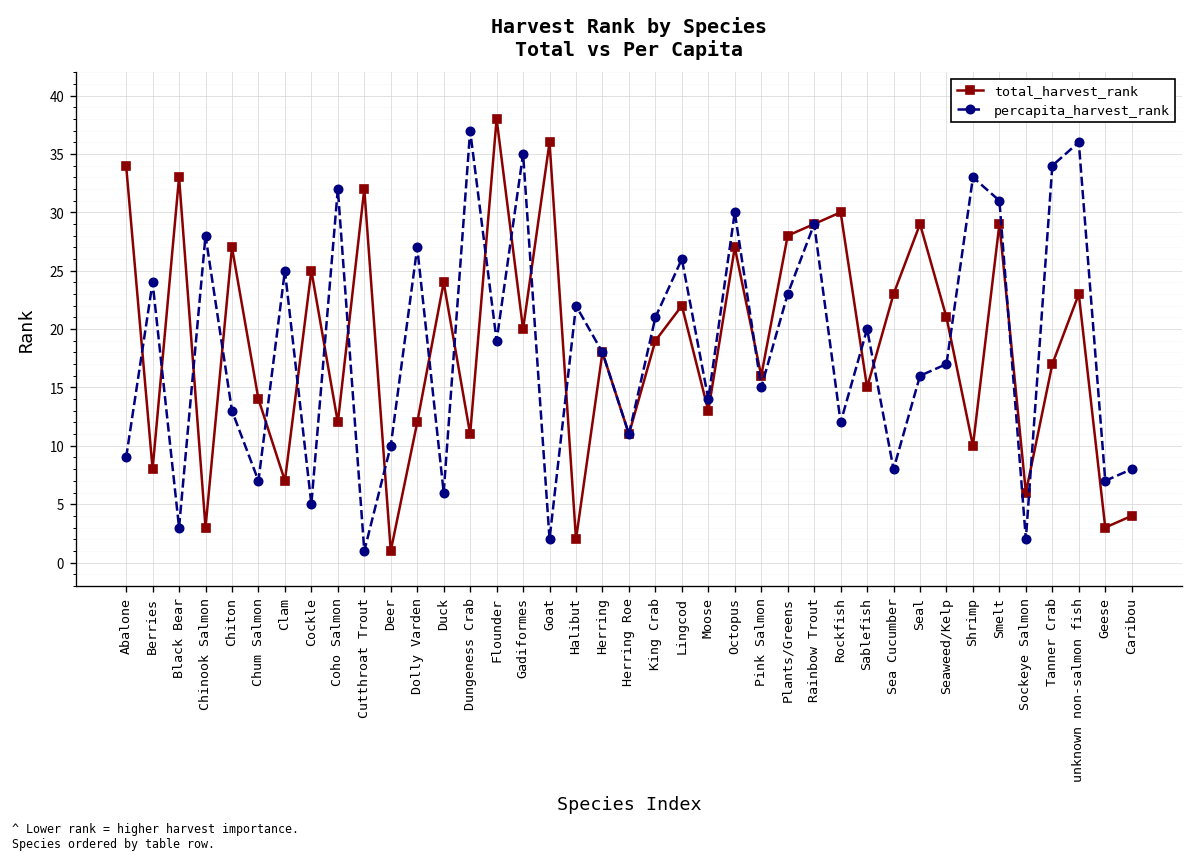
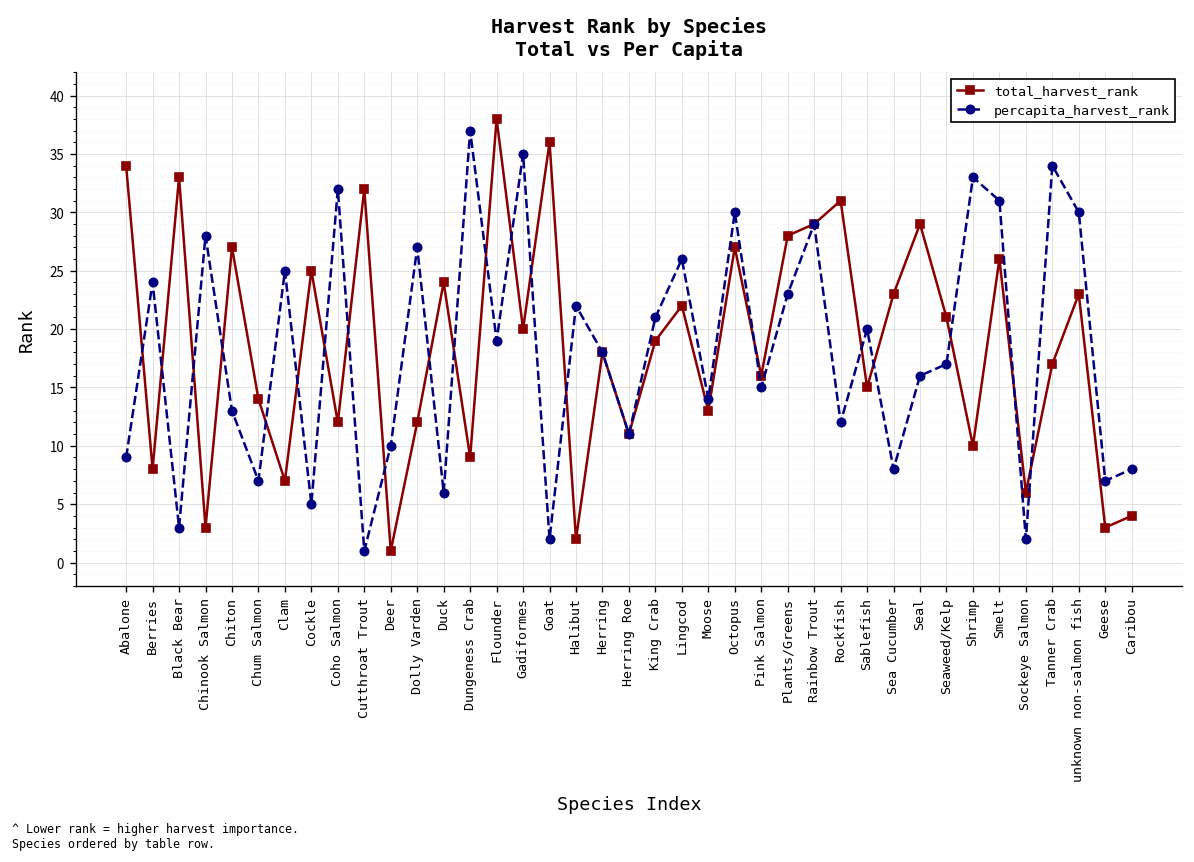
  {
    "total_harvest_rank": {
      "Abalone": 34,
      "Berries": 8,
      "Black Bear": 33,
      "Chinook Salmon": 3,
      "Chiton": 27,
      "Chum Salmon": 14,
      "Clam": 7,
      "Cockle": 25,
      "Coho Salmon": 12,
      "Cutthroat Trout": 32,
      "Deer": 1,
      "Dolly Varden": 12,
      "Duck": 24,
-     "Dungeness Crab": 11,
+     "Dungeness Crab": 9,
      "Flounder": 38,
      "Gadiformes": 20,
      "Goat": 36,
      "Halibut": 2,
      "King Crab": 19,
      "Lingcod": 22,
      "Moose": 13,
      "Octopus": 27,
      "Pink Salmon": 16,
      "Plants/Greens": 28,
-     "Rockfish": 30,
+     "Rockfish": 31,
      "Sablefish": 15,
      "Sea Cucumber": 23,
      "Seal": 29,
      "Seaweed/Kelp": 21,
      "Shrimp": 10,
-     "Smelt": 29,
+     "Smelt": 26,
      "Sockeye Salmon": 6,
      "Tanner Crab": 17,
      "unknown non-salmon fish": 23,
      "Geese": 3,
      "Caribou": 4
    },
    "percapita_harvest_rank": {
      "Abalone": 9,
      "Berries": 24,
      "Black Bear": 3,
      "Chinook Salmon": 28,
      "Chiton": 13,
      "Chum Salmon": 7,
      "Clam": 25,
      "Cockle": 5,
      "Coho Salmon": 32,
      "Cutthroat Trout": 1,
      "Deer": 10,
      "Dolly Varden": 27,
      "Duck": 6,
      "Dungeness Crab": 37,
      "Flounder": 19,
      "Gadiformes": 35,
      "Goat": 2,
      "Halibut": 22,
      "King Crab": 21,
      "Lingcod": 26,
      "Moose": 14,
      "Octopus": 30,
      "Pink Salmon": 15,
      "Plants/Greens": 23,
      "Rockfish": 12,
      "Sablefish": 20,
      "Sea Cucumber": 8,
      "Seal": 16,
      "Seaweed/Kelp": 17,
      "Shrimp": 33,
      "Smelt": 31,
      "Sockeye Salmon": 2,
      "Tanner Crab": 34,
-     "unknown non-salmon fish": 36,
+     "unknown non-salmon fish": 30,
      "Geese": 7,
      "Caribou": 8
    }
  }
